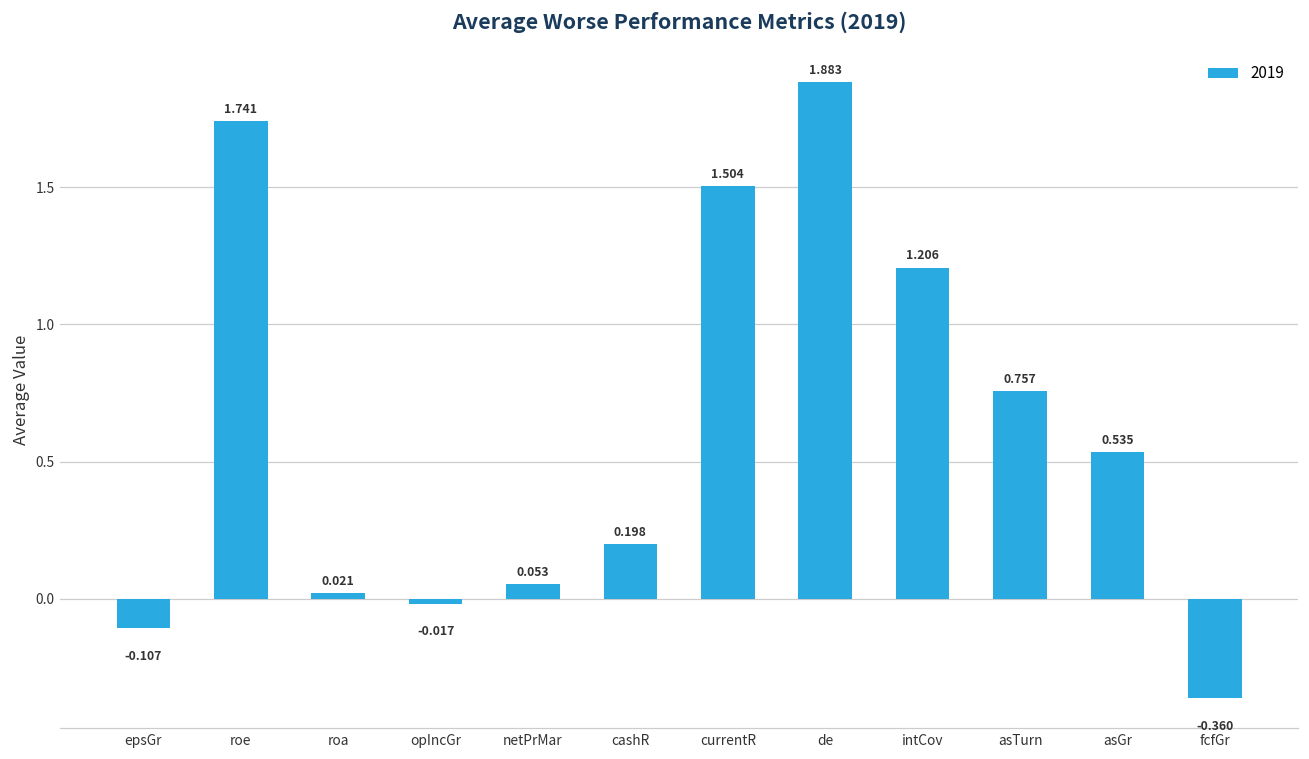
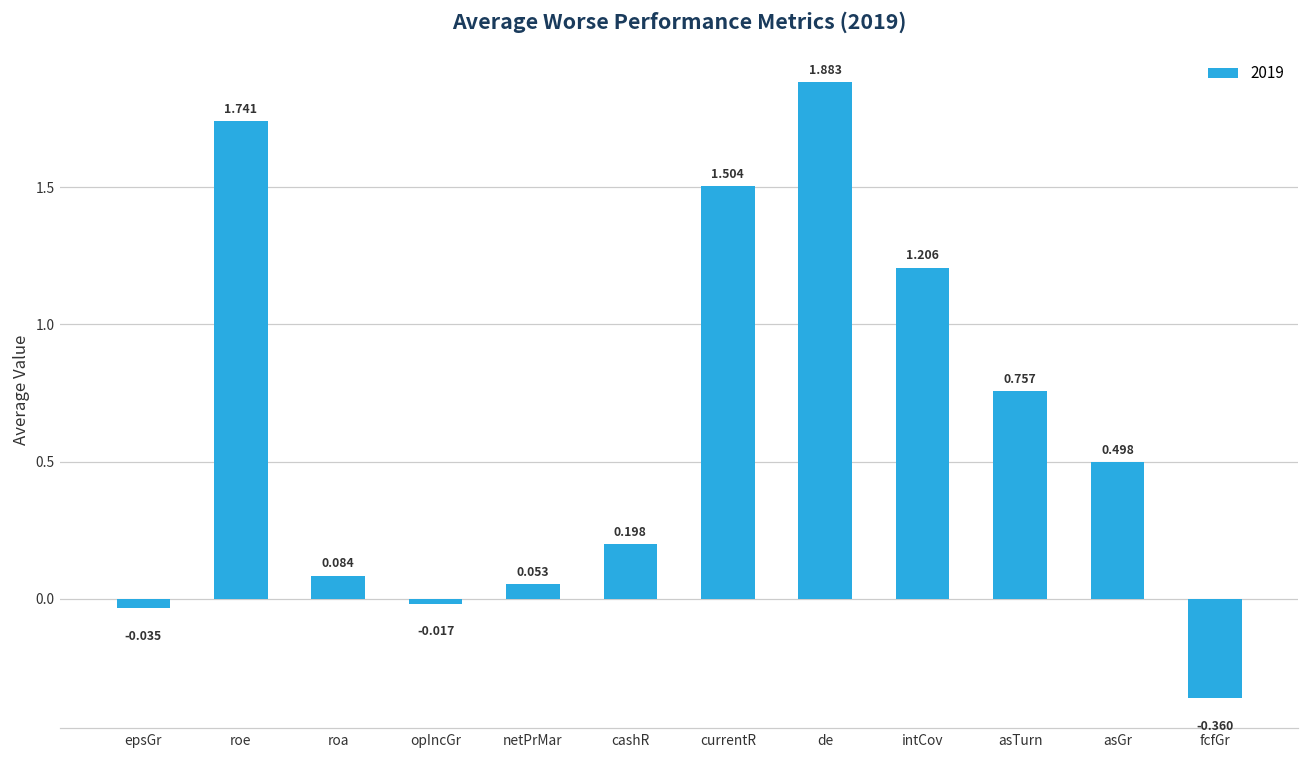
  {
-   "epsGr": -0.107,
+   "epsGr": -0.035,
    "roe": 1.741,
-   "roa": 0.021,
+   "roa": 0.084,
    "opIncGr": -0.017,
    "netPrMar": 0.053,
    "cashR": 0.198,
    "currentR": 1.504,
    "de": 1.883,
    "intCov": 1.206,
    "asTurn": 0.757,
-   "asGr": 0.535,
+   "asGr": 0.498,
    "fcfGr": -0.360
  }
